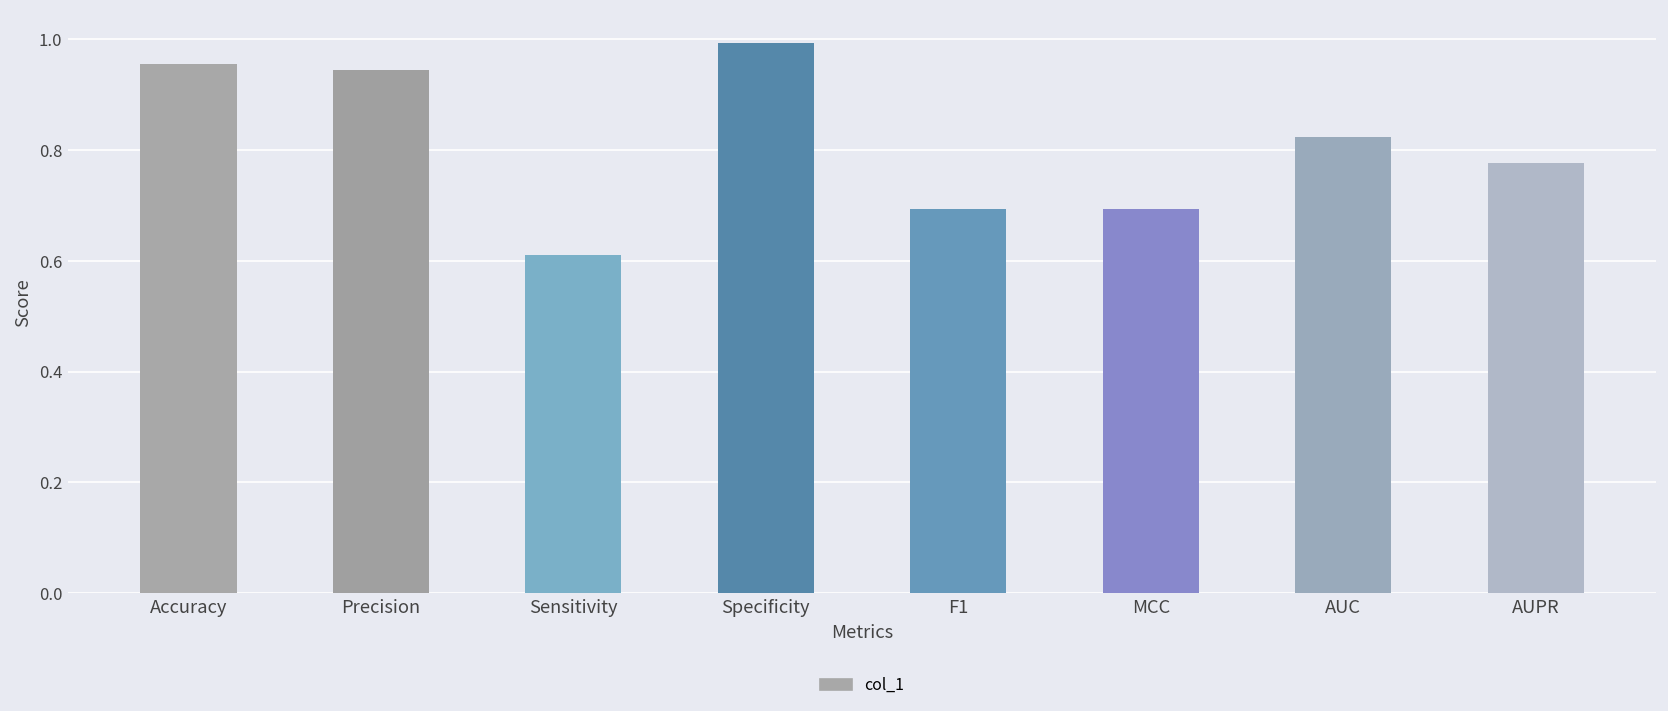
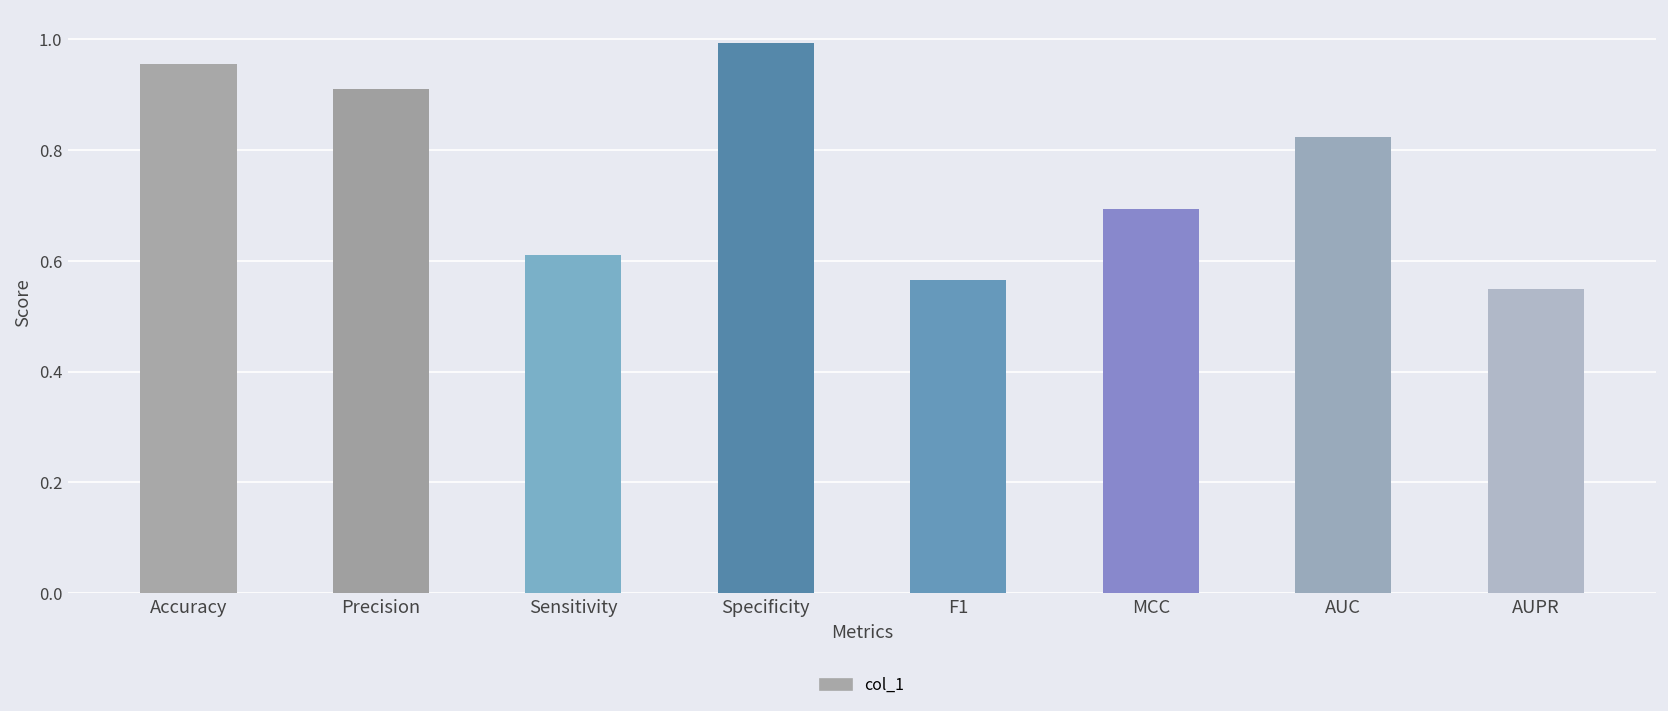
  {
    "Accuracy": 0.95,
-   "Precision": 0.94,
+   "Precision": 0.91,
    "Sensitivity": 0.61,
    "Specificity": 0.99,
-   "F1": 0.69,
+   "F1": 0.57,
    "MCC": 0.69,
    "AUC": 0.82,
-   "AUPR": 0.78
+   "AUPR": 0.55
  }
